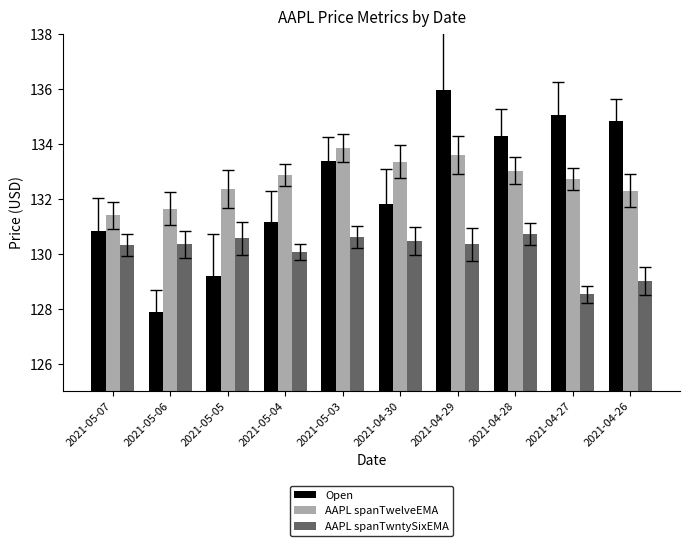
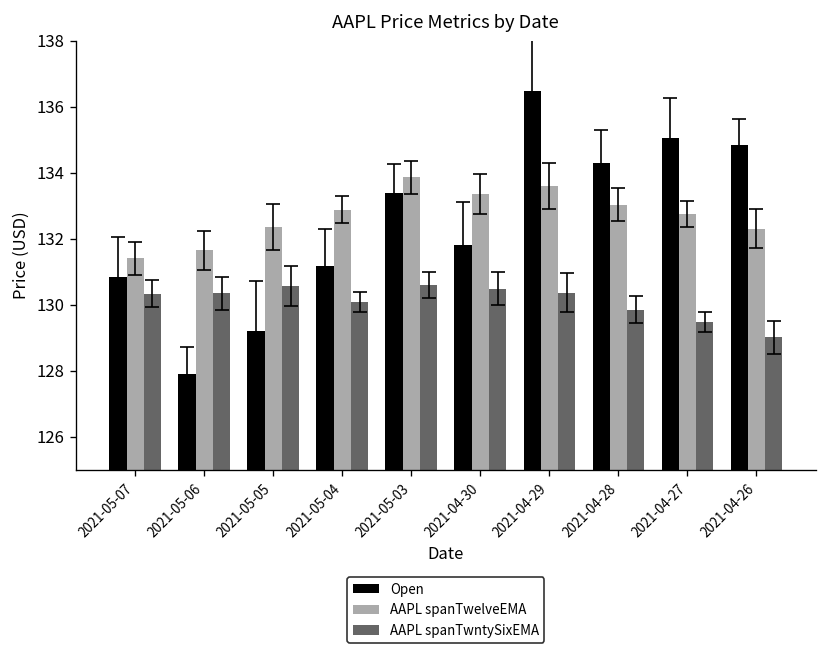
  {
    "Open": {
      "2021-05-07": 130.8,
      "2021-05-06": 127.9,
      "2021-05-05": 129.2,
      "2021-05-04": 131.2,
      "2021-05-03": 133.4,
      "2021-04-30": 131.8,
-     "2021-04-29": 136.0,
+     "2021-04-29": 136.5,
      "2021-04-28": 134.3,
      "2021-04-27": 135.1,
      "2021-04-26": 134.8
    },
    "AAPL spanTwelveEMA": {
      "2021-05-07": 131.4,
      "2021-05-06": 131.6,
      "2021-05-05": 132.4,
      "2021-05-04": 132.9,
      "2021-05-03": 133.9,
      "2021-04-30": 133.4,
      "2021-04-29": 133.6,
      "2021-04-28": 133.0,
      "2021-04-27": 132.7,
      "2021-04-26": 132.3
    },
    "AAPL spanTwntySixEMA": {
      "2021-05-07": 130.3,
      "2021-05-06": 130.4,
      "2021-05-05": 130.6,
      "2021-05-04": 130.1,
      "2021-05-03": 130.6,
      "2021-04-30": 130.5,
      "2021-04-29": 130.4,
-     "2021-04-28": 130.7,
-     "2021-04-27": 128.5,
+     "2021-04-28": 129.9,
+     "2021-04-27": 129.5,
      "2021-04-26": 129.0
    }
  }
